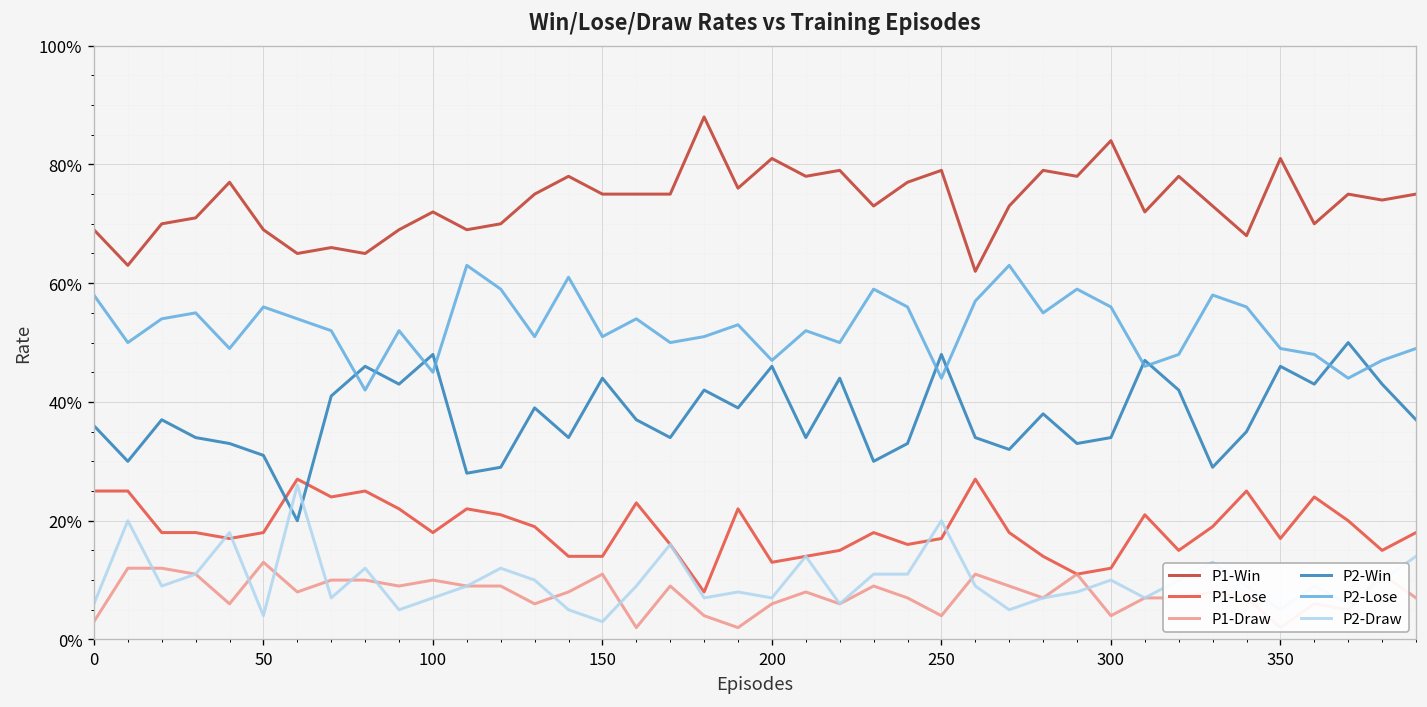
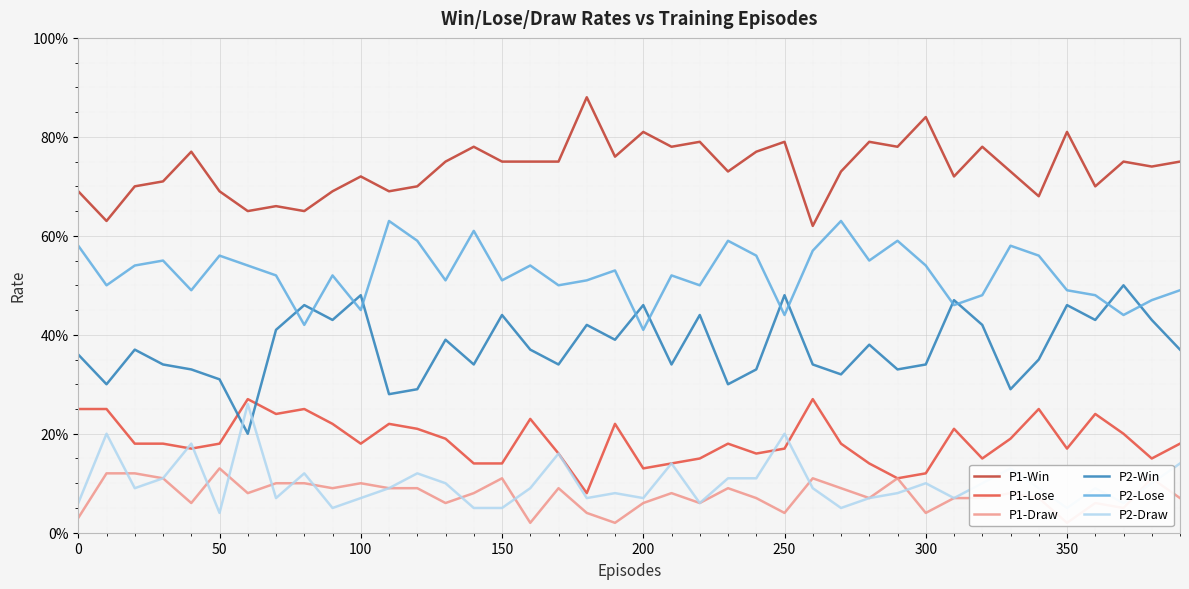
  {
    "P1-Draw": {
      "0": "3%",
      "50": "13%",
      "100": "10%",
      "150": "11%",
      "200": "6%",
      "250": "4%",
      "300": "4%"
    },
    "P2-Win": {
      "0": "36%",
      "50": "31%",
      "100": "48%",
      "150": "44%",
      "200": "46%",
      "250": "48%",
      "300": "34%",
      "350": "46%"
    },
    "P2-Lose": {
      "0": "58%",
      "50": "56%",
      "100": "45%",
      "150": "51%",
-     "200": "47%",
+     "200": "41%",
      "250": "44%",
-     "300": "56%",
+     "300": "54%",
      "350": "49%"
    },
    "P2-Draw": {
      "0": "6%",
      "50": "4%",
      "100": "7%",
-     "150": "3%",
+     "150": "5%",
      "200": "7%",
      "250": "20%",
      "300": "10%"
    }
  }
